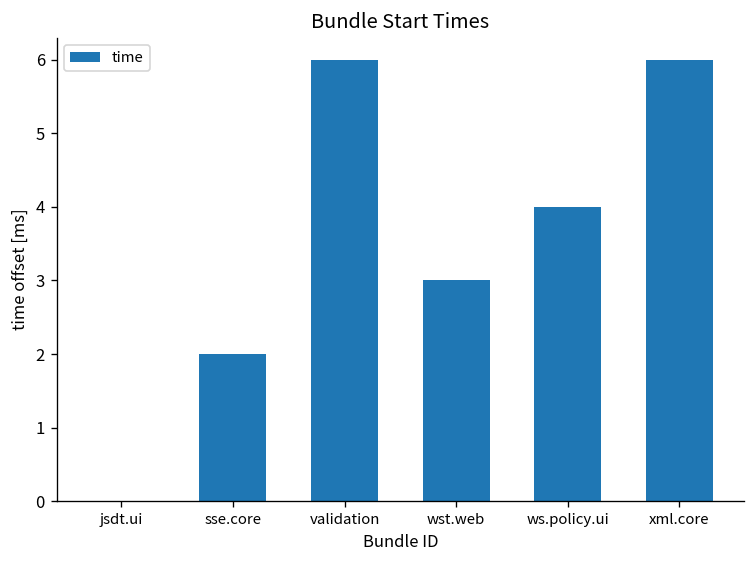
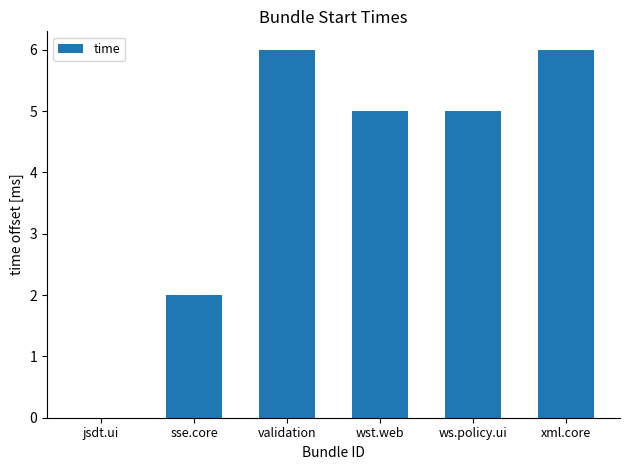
  {
    "jsdt.ui": 0.0,
    "sse.core": 2.0,
    "validation": 6.0,
-   "wst.web": 3.0,
-   "ws.policy.ui": 4.0,
+   "wst.web": 5.0,
+   "ws.policy.ui": 5.0,
    "xml.core": 6.0
  }
